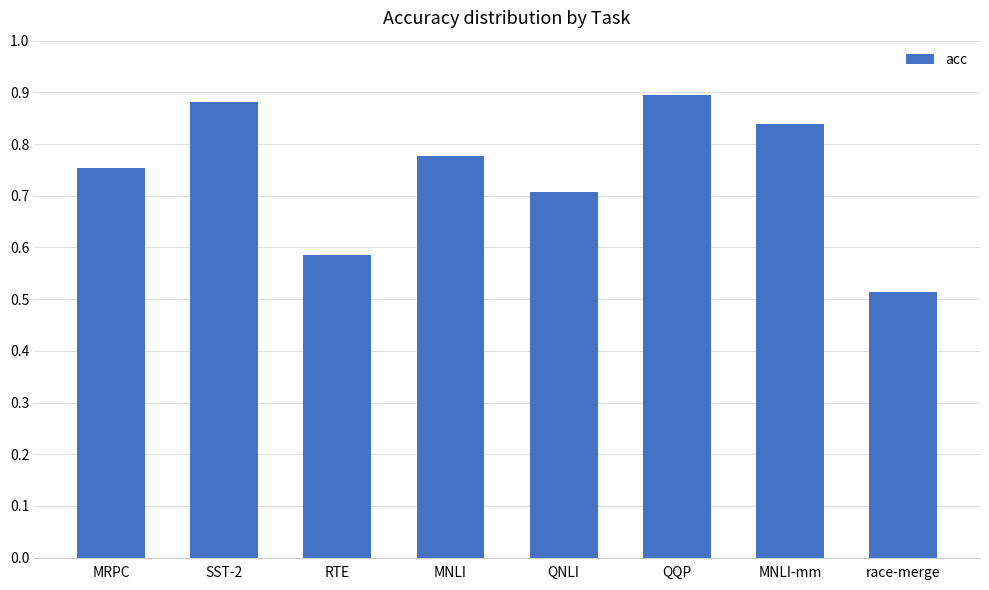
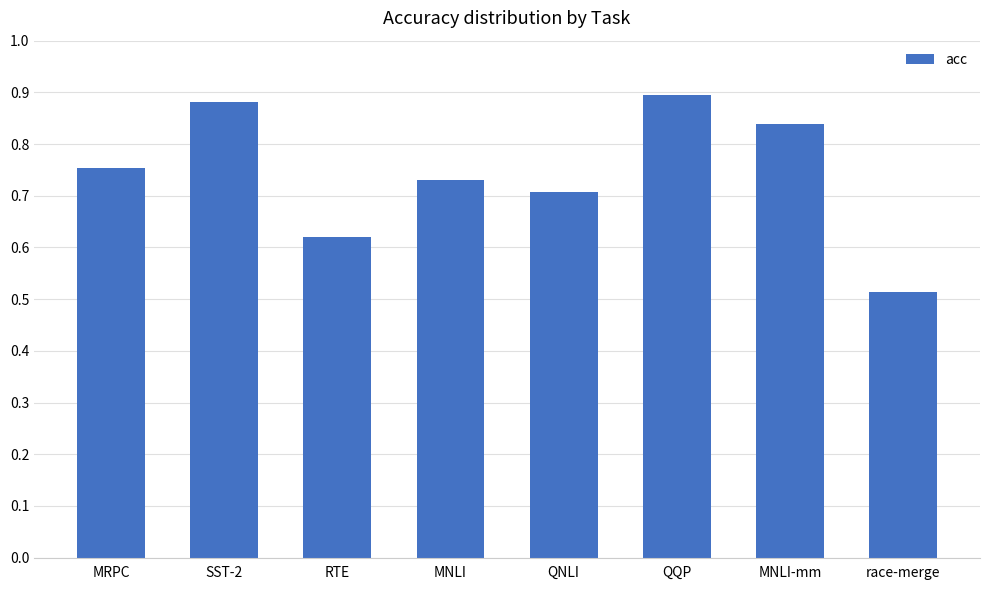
  {
    "MRPC": 0.75,
    "SST-2": 0.88,
-   "RTE": 0.59,
-   "MNLI": 0.78,
+   "RTE": 0.62,
+   "MNLI": 0.73,
    "QNLI": 0.71,
    "QQP": 0.89,
    "MNLI-mm": 0.84,
    "race-merge": 0.51
  }
